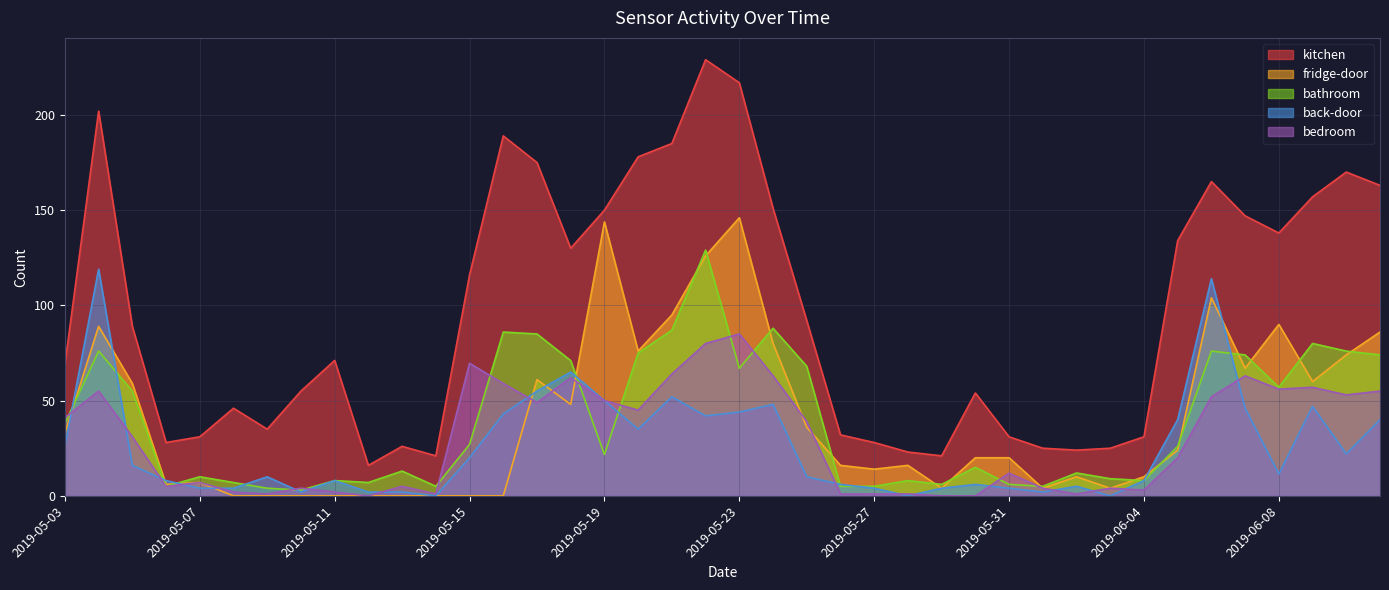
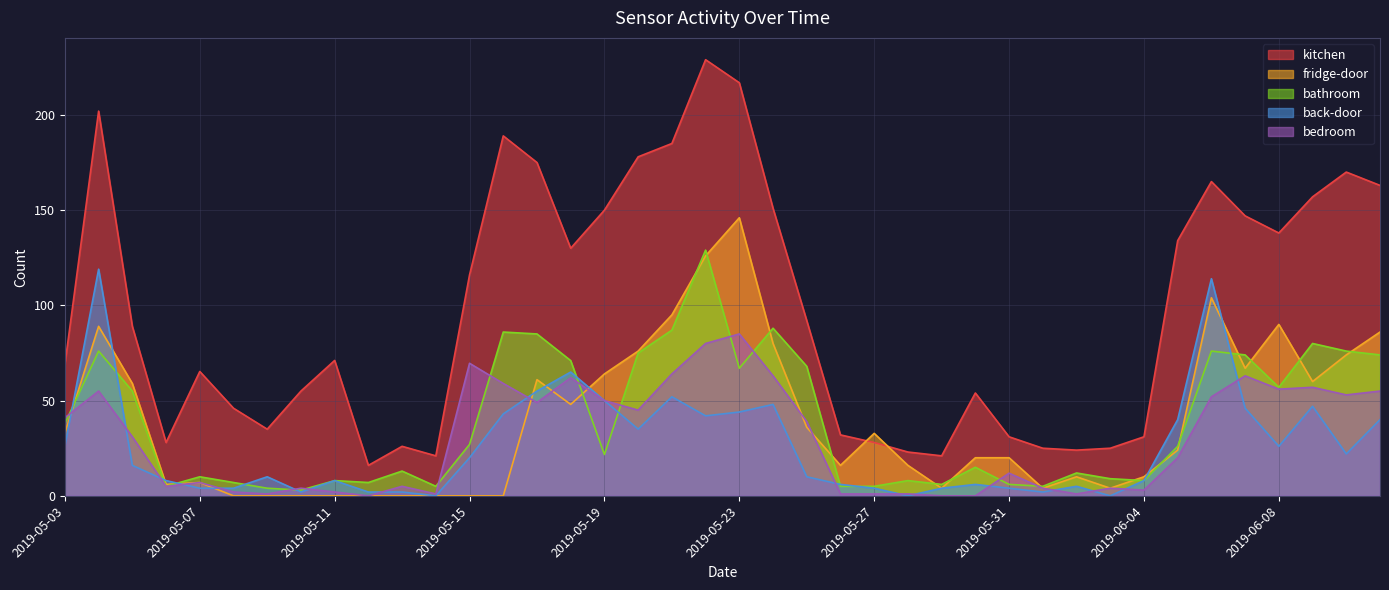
  {
    "kitchen": {
      "2019-05-03": 69,
-     "2019-05-07": 31,
+     "2019-05-07": 65,
      "2019-05-11": 71,
      "2019-05-15": 116,
      "2019-05-19": 150,
      "2019-05-23": 217,
      "2019-05-27": 28,
      "2019-05-31": 31,
      "2019-06-04": 31,
      "2019-06-08": 138
    },
    "fridge-door": {
      "2019-05-03": 33,
      "2019-05-11": 0,
      "2019-05-15": 0,
-     "2019-05-19": 144,
+     "2019-05-19": 64,
      "2019-05-23": 146,
-     "2019-05-27": 14,
+     "2019-05-27": 33,
      "2019-05-31": 20,
      "2019-06-04": 10,
      "2019-06-08": 90
    },
    "bathroom": {
      "2019-05-03": 38,
      "2019-05-07": 10,
      "2019-05-15": 27,
      "2019-05-19": 22,
      "2019-05-23": 67,
      "2019-05-31": 6
    },
    "back-door": {
      "2019-05-03": 26,
      "2019-05-07": 4,
      "2019-05-15": 20,
      "2019-05-23": 44,
      "2019-05-31": 4,
-     "2019-06-08": 12
+     "2019-06-08": 26
    },
    "bedroom": {
      "2019-05-03": 41,
      "2019-05-11": 2,
      "2019-05-15": 70,
      "2019-05-23": 85,
      "2019-05-27": 1,
      "2019-05-31": 12,
      "2019-06-04": 3
    }
  }
